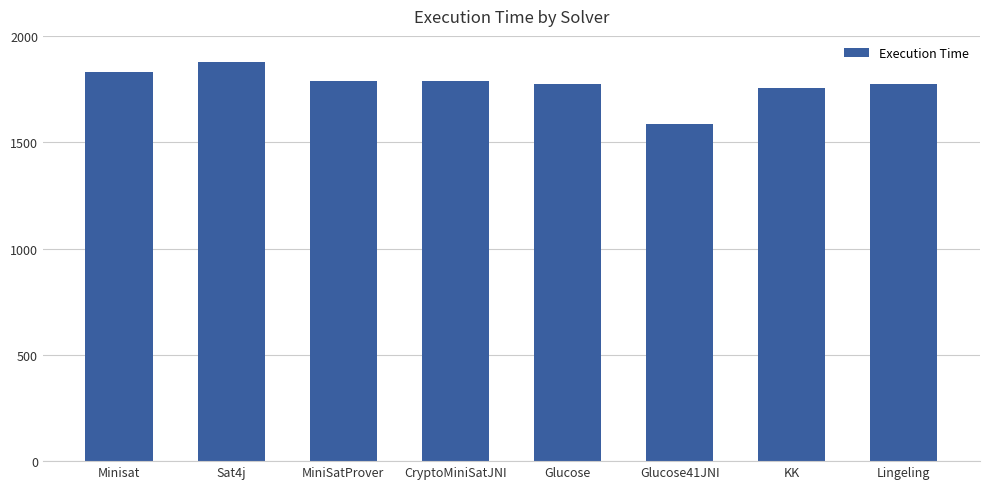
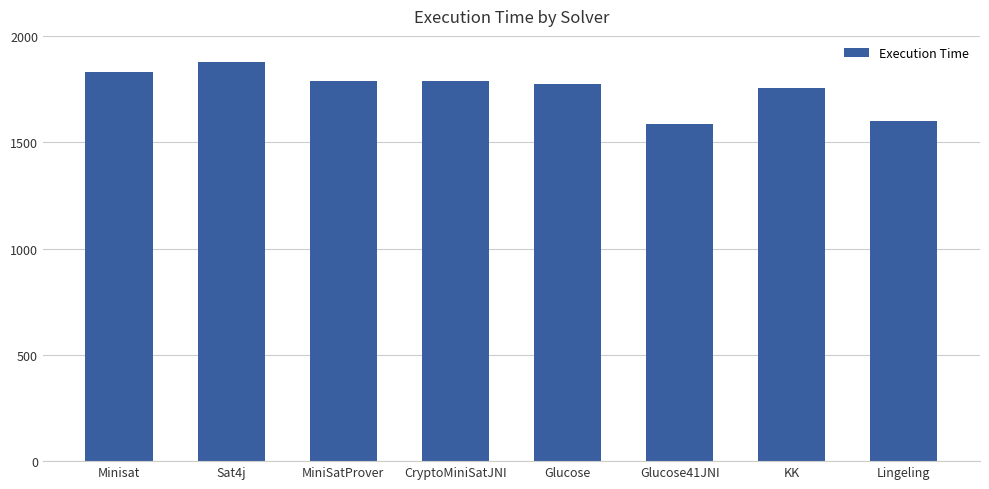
  {
    "Minisat": 1830,
    "Sat4j": 1880,
    "MiniSatProver": 1790,
    "CryptoMiniSatJNI": 1790,
    "Glucose": 1780,
    "Glucose41JNI": 1590,
    "KK": 1760,
-   "Lingeling": 1770
+   "Lingeling": 1600
  }
